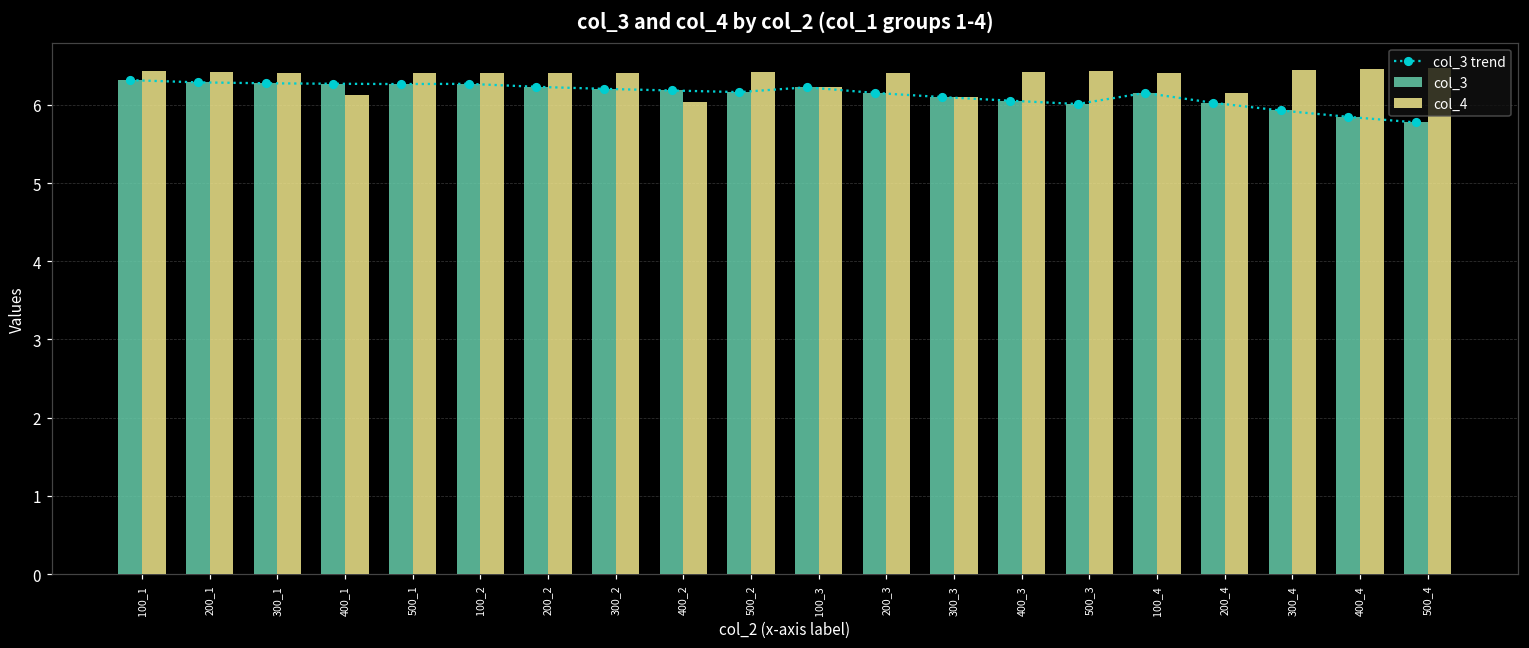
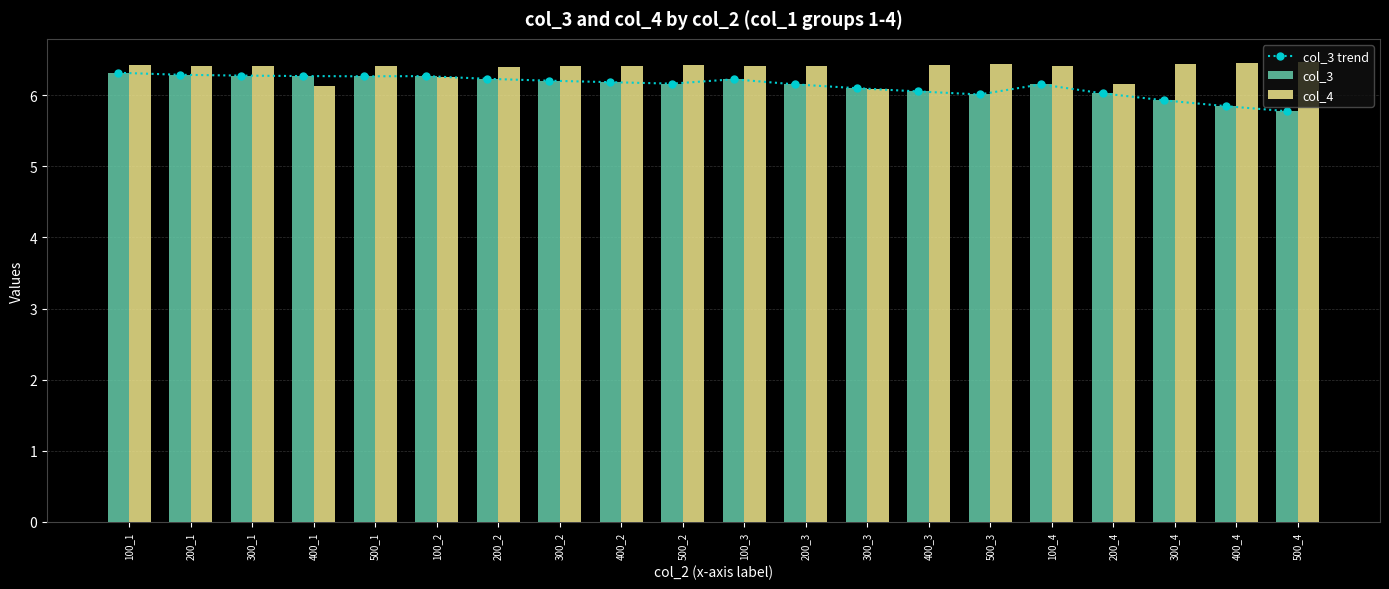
  {
    "col_3": {
      "100_1": 6.3,
      "200_1": 6.3,
      "300_1": 6.3,
      "400_1": 6.3,
      "500_1": 6.3,
      "100_2": 6.3,
      "200_2": 6.2,
      "300_2": 6.2,
      "400_2": 6.2,
      "500_2": 6.2,
      "100_3": 6.2,
      "200_3": 6.2,
      "300_3": 6.1,
      "400_3": 6.1,
      "500_3": 6.0,
      "100_4": 6.2,
      "200_4": 6.0,
      "300_4": 5.9,
      "400_4": 5.8,
      "500_4": 5.8
    },
    "col_4": {
      "100_1": 6.4,
      "200_1": 6.4,
      "300_1": 6.4,
      "400_1": 6.1,
      "500_1": 6.4,
-     "100_2": 6.4,
+     "100_2": 6.3,
      "200_2": 6.4,
      "300_2": 6.4,
-     "400_2": 6.0,
+     "400_2": 6.4,
      "500_2": 6.4,
-     "100_3": 6.2,
+     "100_3": 6.4,
      "200_3": 6.4,
      "300_3": 6.1,
      "400_3": 6.4,
      "500_3": 6.4,
      "100_4": 6.4,
      "200_4": 6.2,
      "300_4": 6.4,
      "400_4": 6.5
    }
  }
